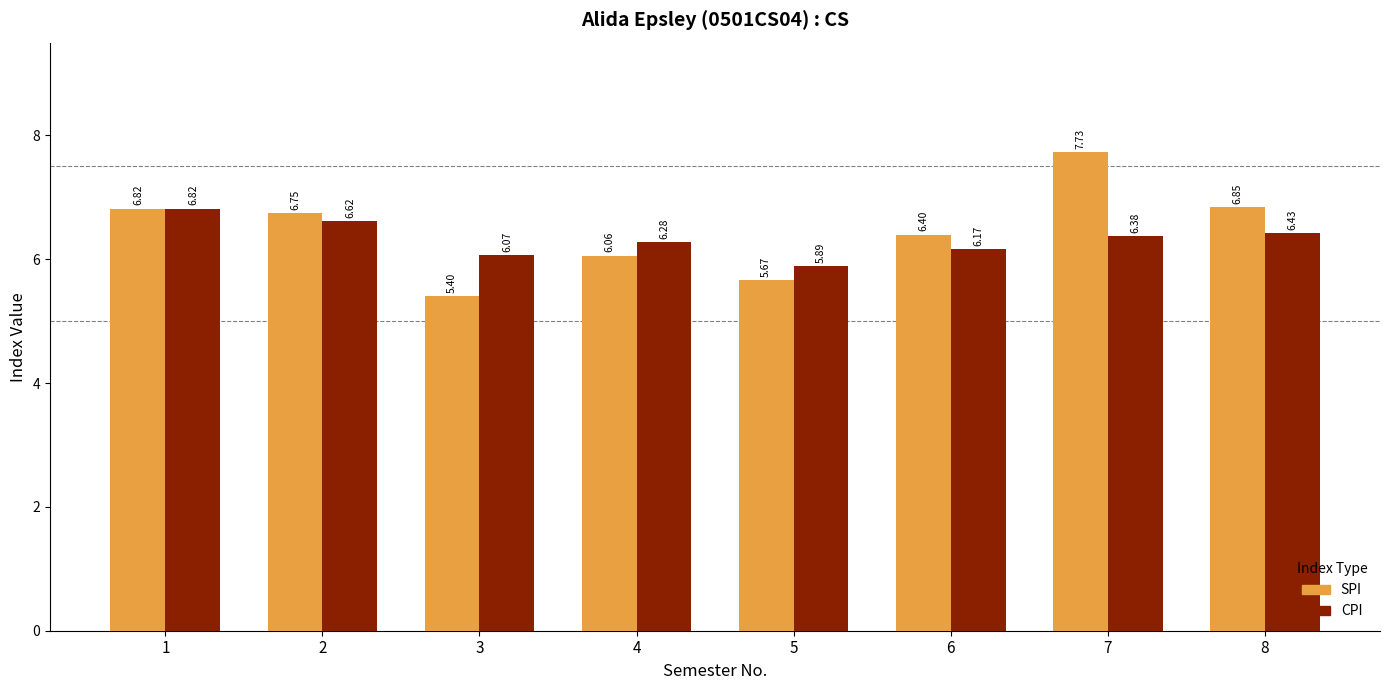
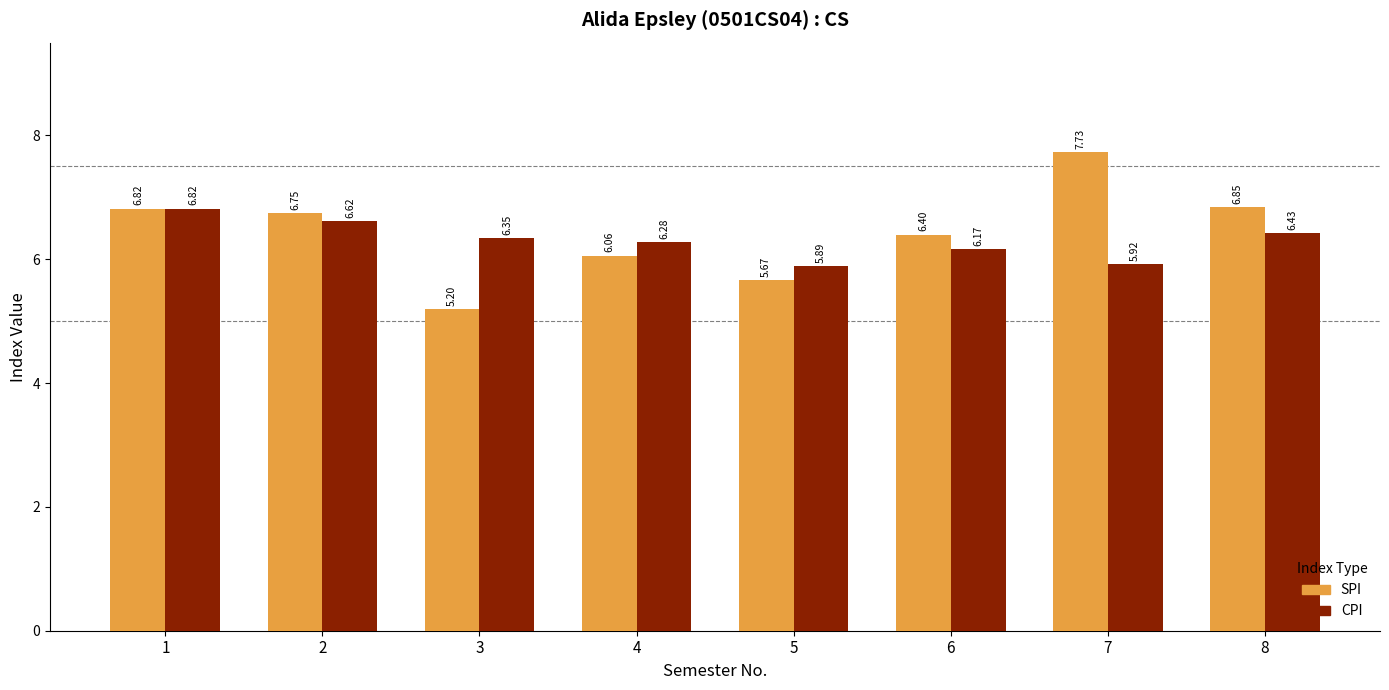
  {
    "SPI": {
      "1": 6.82,
      "2": 6.75,
-     "3": 5.40,
+     "3": 5.20,
      "4": 6.06,
      "5": 5.67,
      "6": 6.40,
      "7": 7.73,
      "8": 6.85
    },
    "CPI": {
      "1": 6.82,
      "2": 6.62,
-     "3": 6.07,
+     "3": 6.35,
      "4": 6.28,
      "5": 5.89,
      "6": 6.17,
-     "7": 6.38,
+     "7": 5.92,
      "8": 6.43
    }
  }
